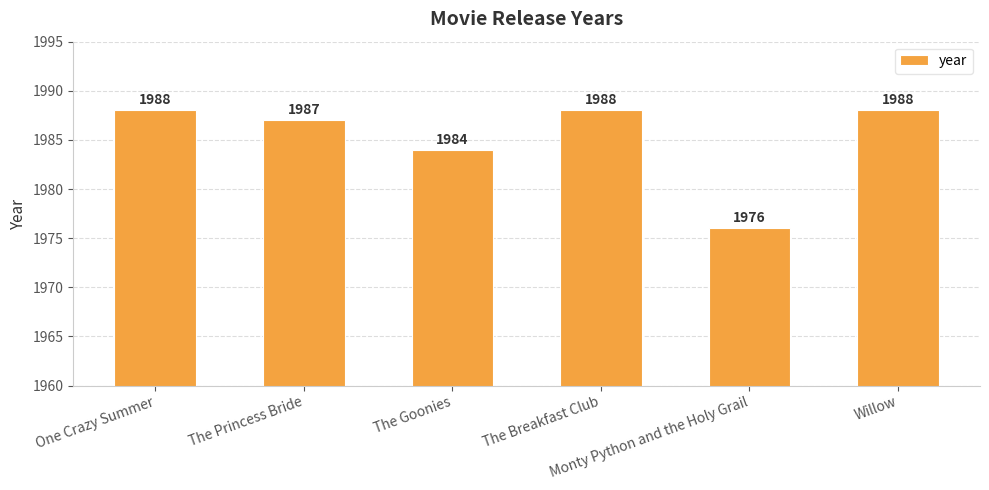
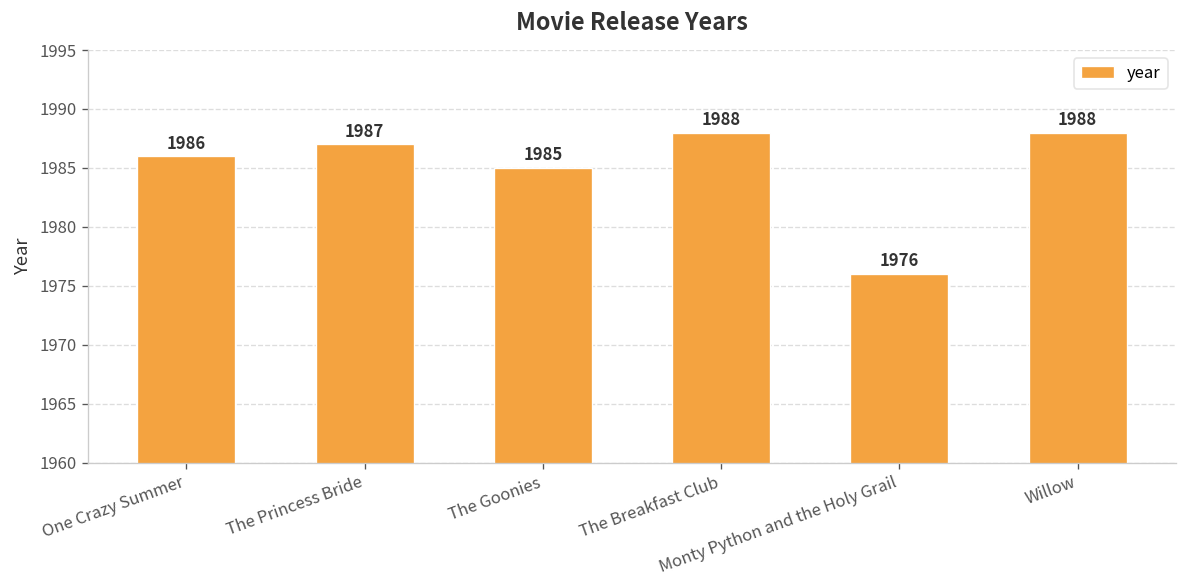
  {
-   "One Crazy Summer": 1988,
+   "One Crazy Summer": 1986,
    "The Princess Bride": 1987,
-   "The Goonies": 1984,
+   "The Goonies": 1985,
    "The Breakfast Club": 1988,
    "Monty Python and the Holy Grail": 1976,
    "Willow": 1988
  }
